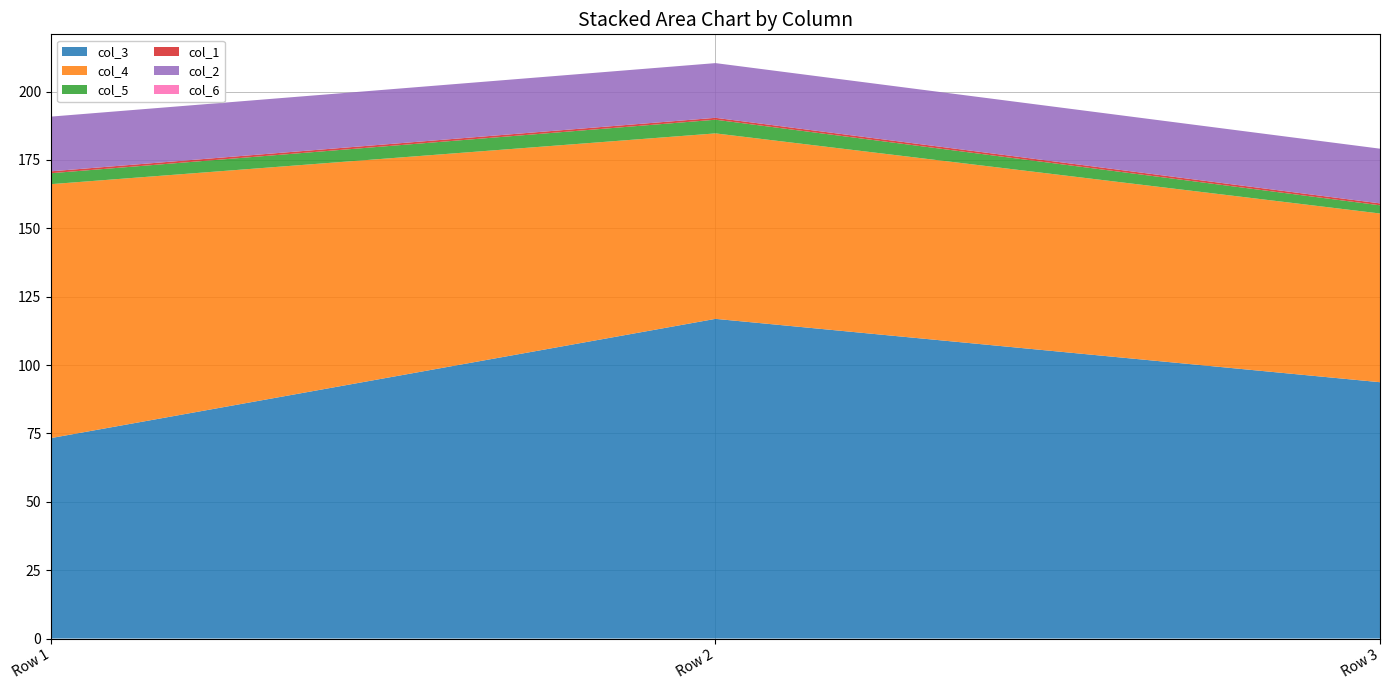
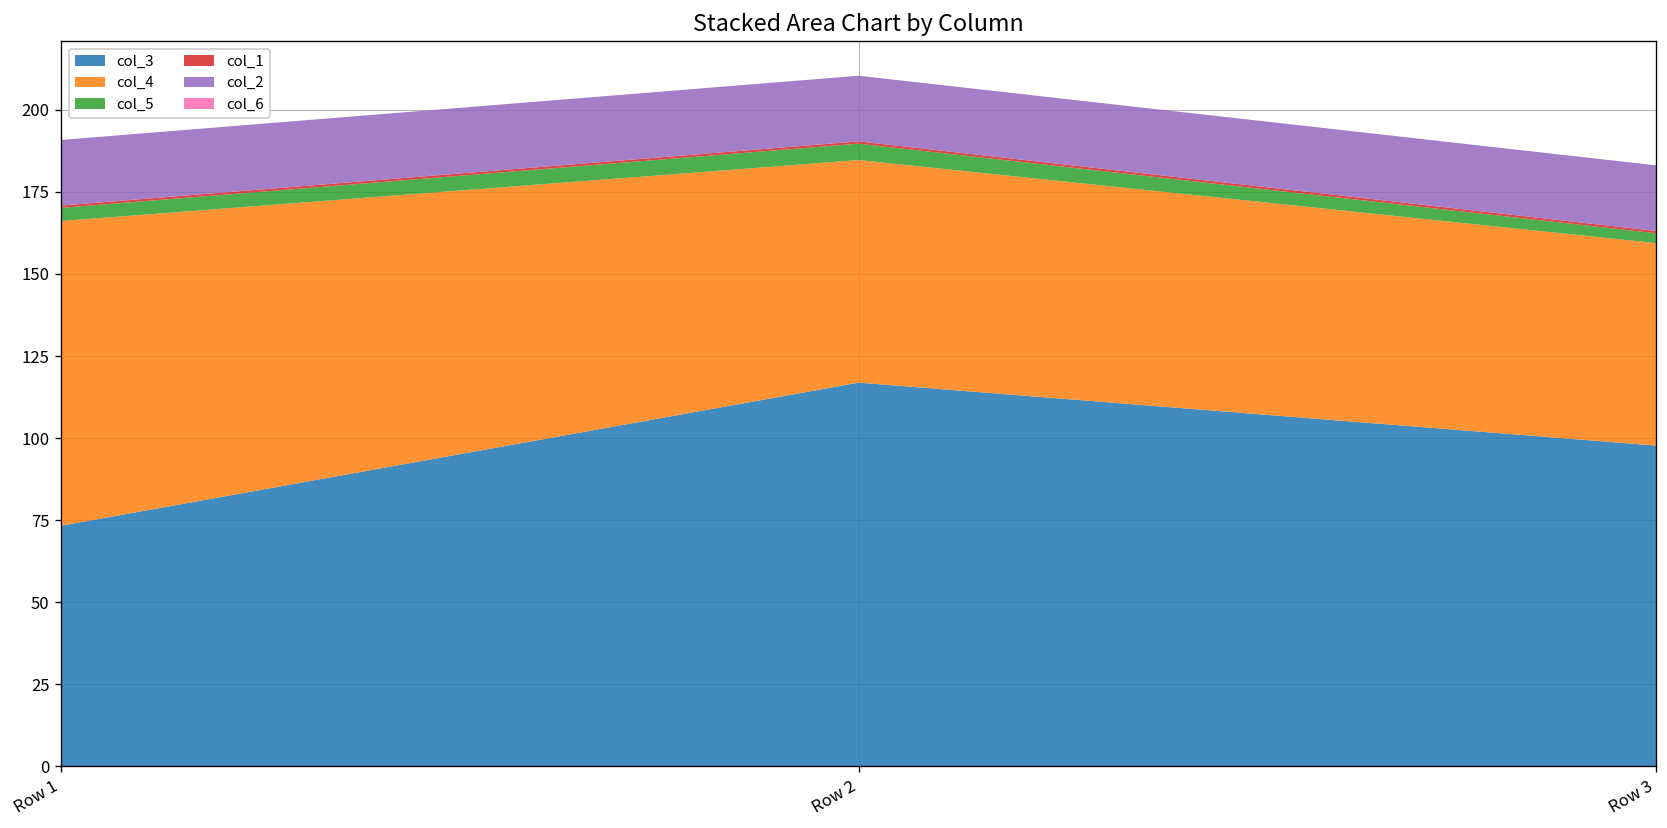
  {
    "col_3": {
      "Row 1": 73,
      "Row 2": 117,
-     "Row 3": 94
+     "Row 3": 98
    },
    "col_4": {
      "Row 1": 93,
      "Row 2": 68,
      "Row 3": 62
    }
  }
